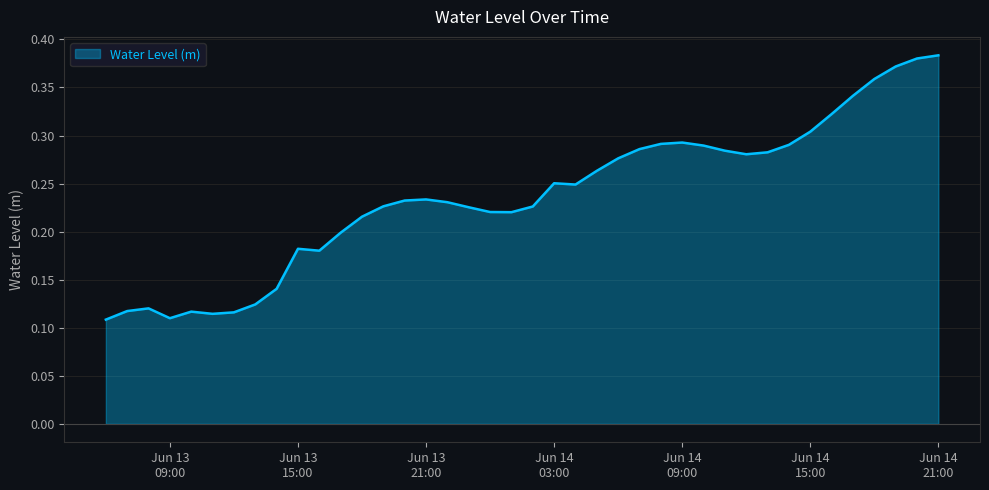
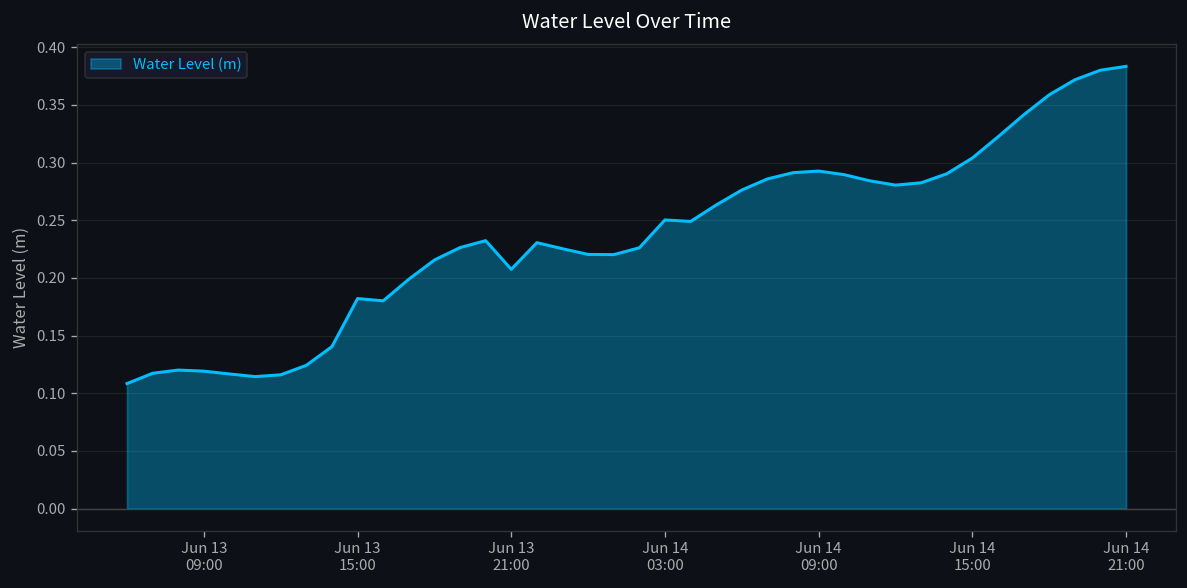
  {
-   "Jun 13 09:00": 0.11,
+   "Jun 13 09:00": 0.12,
    "Jun 13 15:00": 0.18,
-   "Jun 13 21:00": 0.23,
+   "Jun 13 21:00": 0.21,
    "Jun 14 03:00": 0.25,
    "Jun 14 09:00": 0.29,
    "Jun 14 15:00": 0.30,
    "Jun 14 21:00": 0.38
  }
